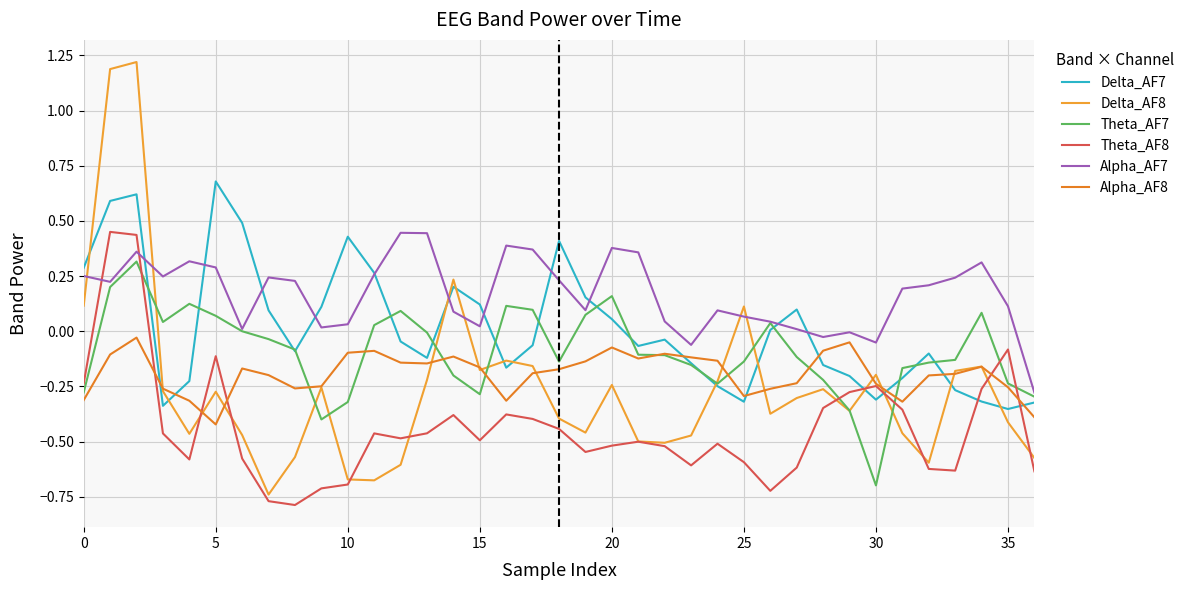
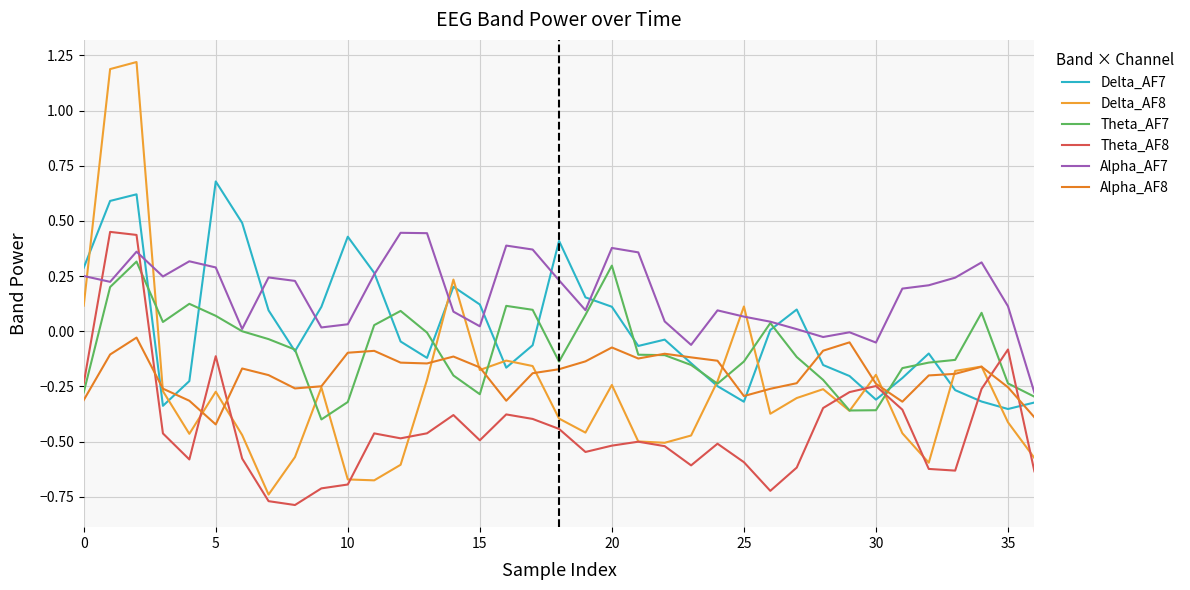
  {
    "Delta_AF7": {
      "0": 0.29,
      "5": 0.68,
      "10": 0.43,
      "15": 0.12,
-     "20": 0.05,
+     "20": 0.11,
      "25": -0.32,
      "30": -0.31,
      "35": -0.35
    },
    "Theta_AF7": {
      "0": -0.28,
      "5": 0.07,
      "10": -0.32,
      "15": -0.29,
-     "20": 0.16,
+     "20": 0.30,
      "25": -0.14,
-     "30": -0.70,
+     "30": -0.36,
      "35": -0.24
    },
    "Theta_AF8": {
      "0": -0.24,
      "5": -0.11,
      "10": -0.69,
      "15": -0.49,
      "20": -0.52,
      "25": -0.59,
      "35": -0.08
    },
    "Alpha_AF7": {
      "0": 0.25,
      "5": 0.29,
      "10": 0.03,
      "15": 0.02,
      "20": 0.38,
      "25": 0.07,
      "30": -0.05,
      "35": 0.11
    }
  }
